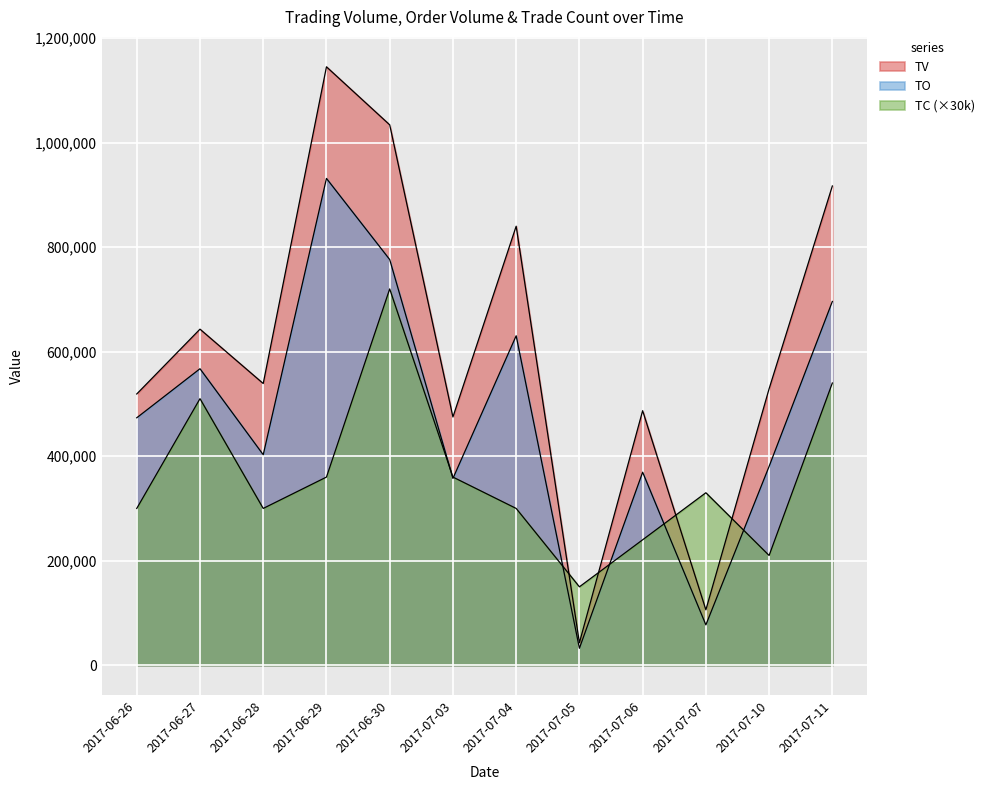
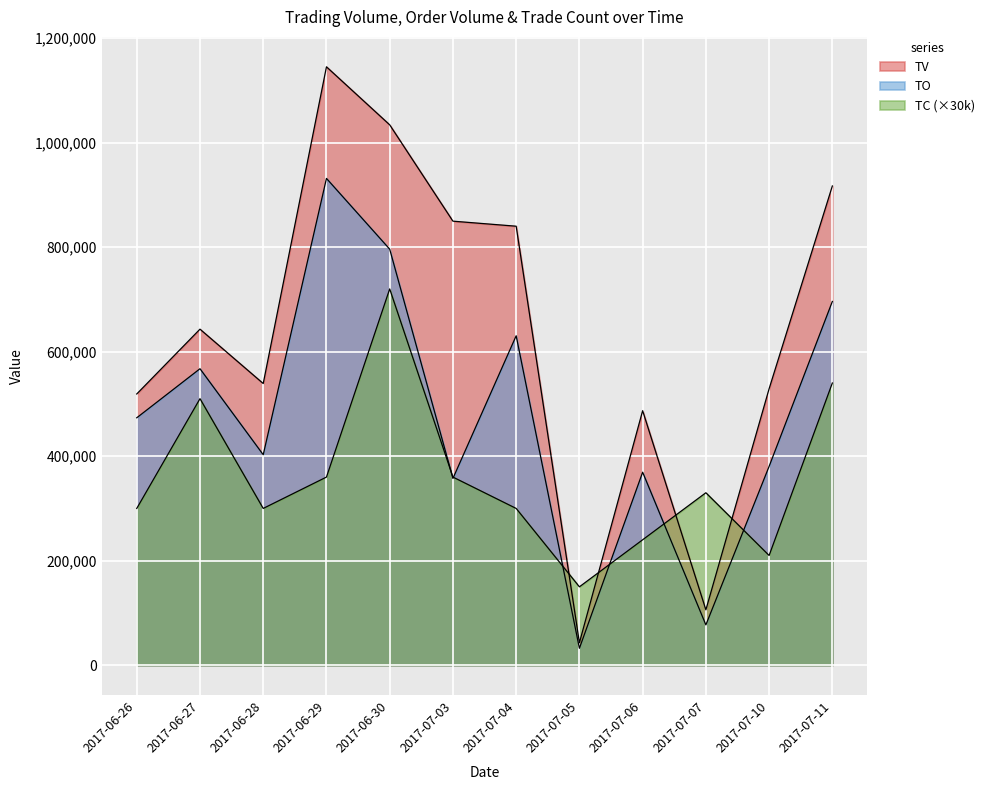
  {
    "TV": {
      "2017-06-26": "520,000",
      "2017-06-27": "640,000",
      "2017-06-28": "540,000",
      "2017-06-29": "1,150,000",
      "2017-06-30": "1,030,000",
-     "2017-07-03": "480,000",
+     "2017-07-03": "850,000",
      "2017-07-04": "840,000",
      "2017-07-05": "40,000",
      "2017-07-06": "490,000",
      "2017-07-07": "110,000",
      "2017-07-10": "530,000",
      "2017-07-11": "920,000"
    },
    "TO": {
      "2017-06-26": "470,000",
      "2017-06-27": "570,000",
      "2017-06-28": "400,000",
      "2017-06-29": "930,000",
-     "2017-06-30": "780,000",
+     "2017-06-30": "800,000",
      "2017-07-04": "630,000",
      "2017-07-05": "30,000",
      "2017-07-06": "370,000",
      "2017-07-07": "80,000",
      "2017-07-10": "380,000",
      "2017-07-11": "700,000"
    },
    "TC (×30k)": {
      "2017-06-26": "300,000",
      "2017-06-27": "510,000",
      "2017-06-28": "300,000",
      "2017-06-29": "360,000",
      "2017-06-30": "720,000",
      "2017-07-04": "300,000",
      "2017-07-05": "150,000",
      "2017-07-06": "240,000",
      "2017-07-07": "330,000",
      "2017-07-10": "210,000",
      "2017-07-11": "540,000"
    }
  }
